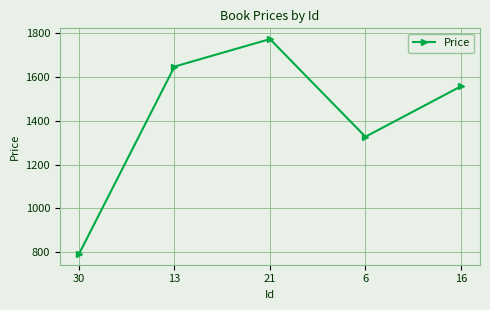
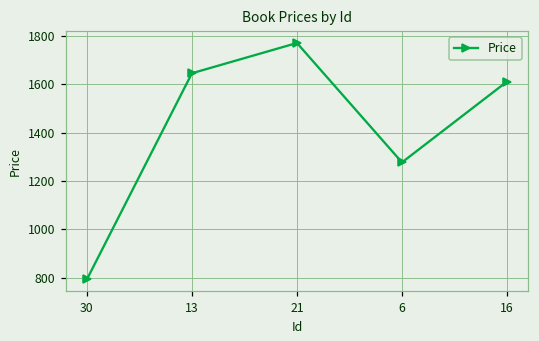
  {
    "30": 790,
    "13": 1650,
    "21": 1770,
-   "6": 1330,
-   "16": 1560
+   "6": 1280,
+   "16": 1610
  }
